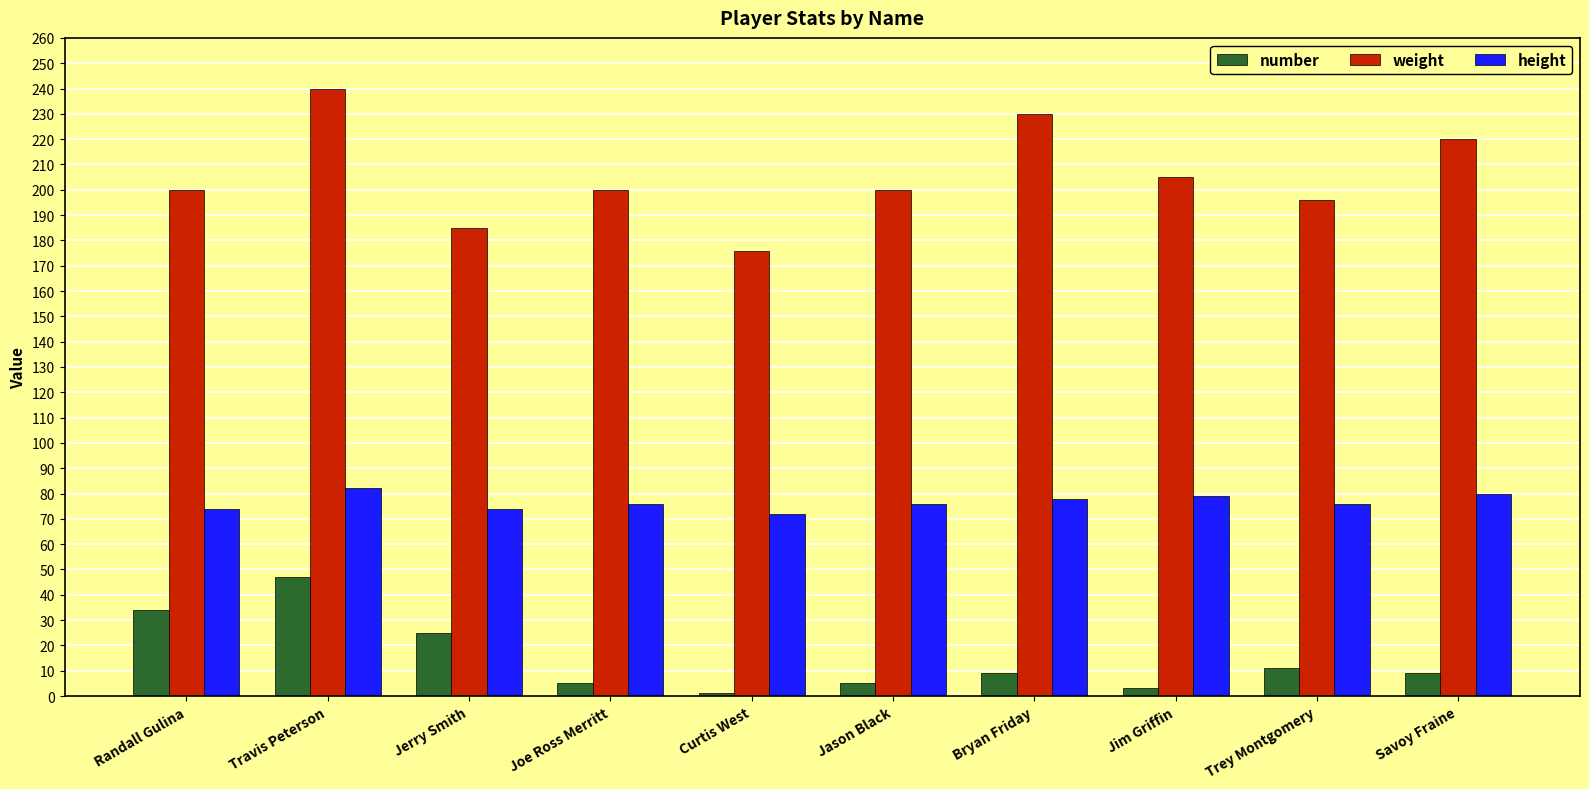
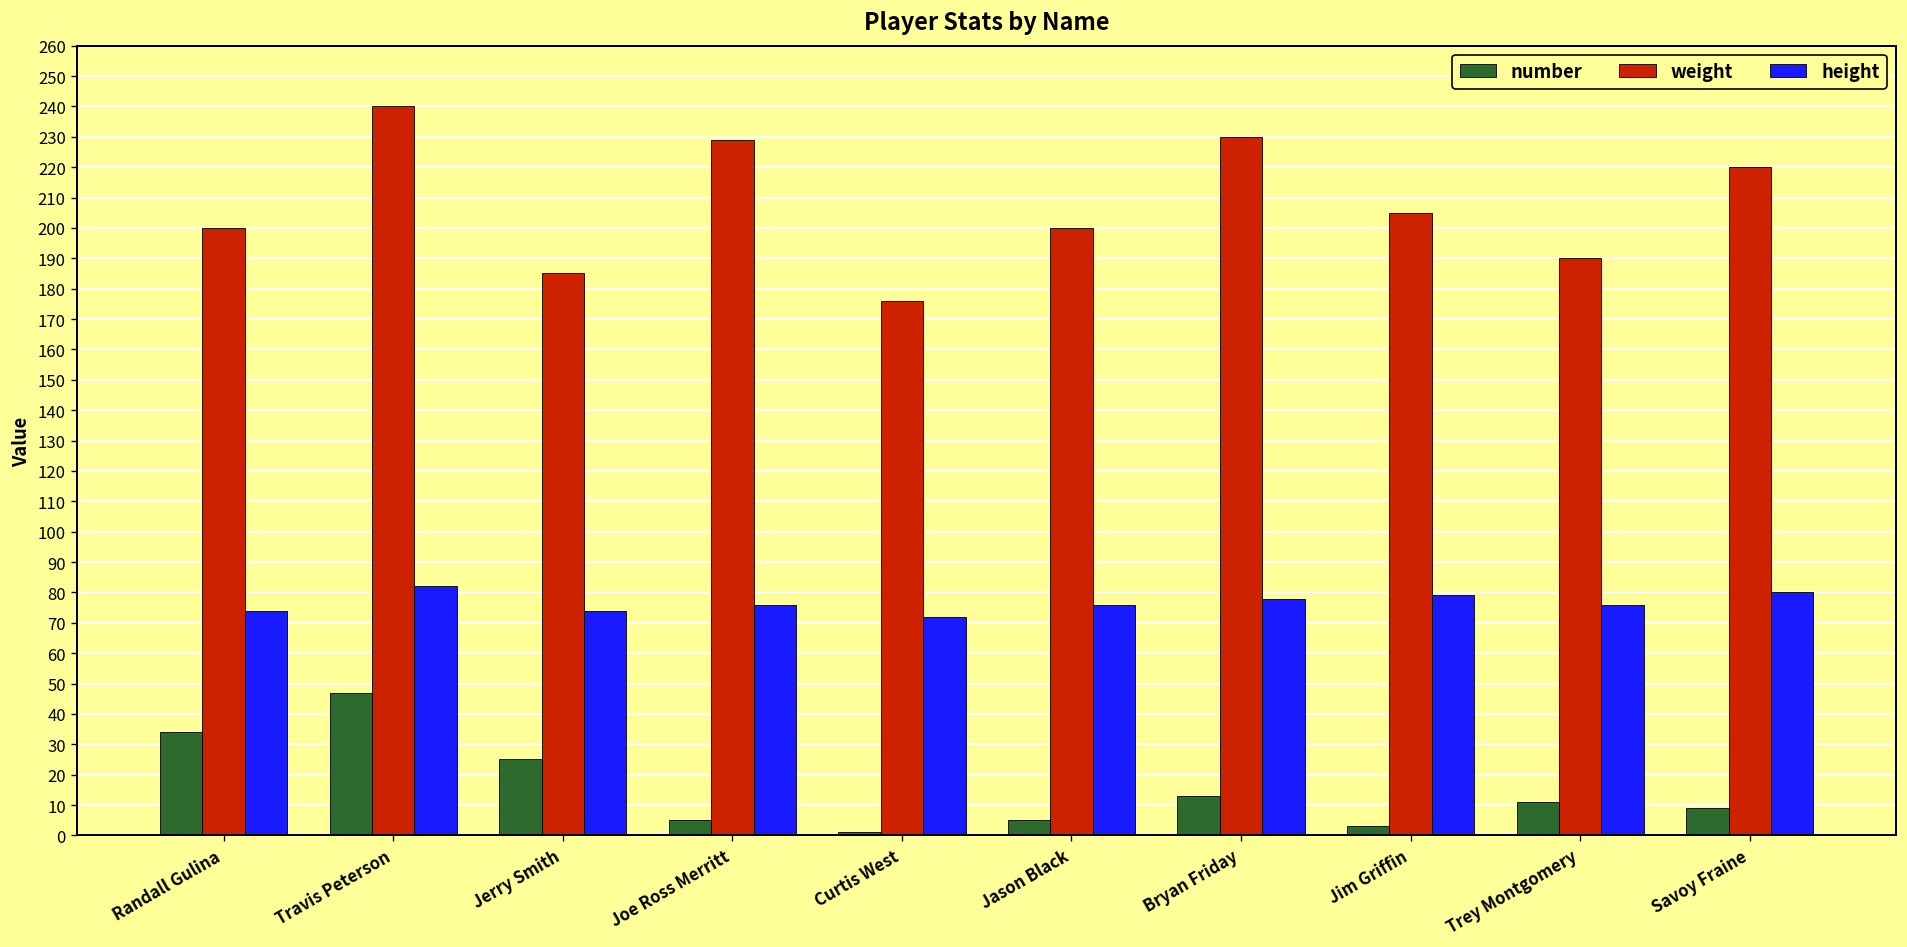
  {
    "number": {
      "Randall Gulina": 34,
      "Travis Peterson": 47,
      "Jerry Smith": 25,
      "Joe Ross Merritt": 5,
      "Curtis West": 1,
      "Jason Black": 5,
-     "Bryan Friday": 9,
+     "Bryan Friday": 13,
      "Jim Griffin": 3,
      "Trey Montgomery": 11,
      "Savoy Fraine": 9
    },
    "weight": {
      "Randall Gulina": 200,
      "Travis Peterson": 240,
      "Jerry Smith": 185,
-     "Joe Ross Merritt": 200,
+     "Joe Ross Merritt": 229,
      "Curtis West": 176,
      "Jason Black": 200,
      "Bryan Friday": 230,
      "Jim Griffin": 205,
-     "Trey Montgomery": 196,
+     "Trey Montgomery": 190,
      "Savoy Fraine": 220
    },
    "height": {
      "Randall Gulina": 74,
      "Travis Peterson": 82,
      "Jerry Smith": 74,
      "Joe Ross Merritt": 76,
      "Curtis West": 72,
      "Jason Black": 76,
      "Bryan Friday": 78,
      "Jim Griffin": 79,
      "Trey Montgomery": 76,
      "Savoy Fraine": 80
    }
  }
